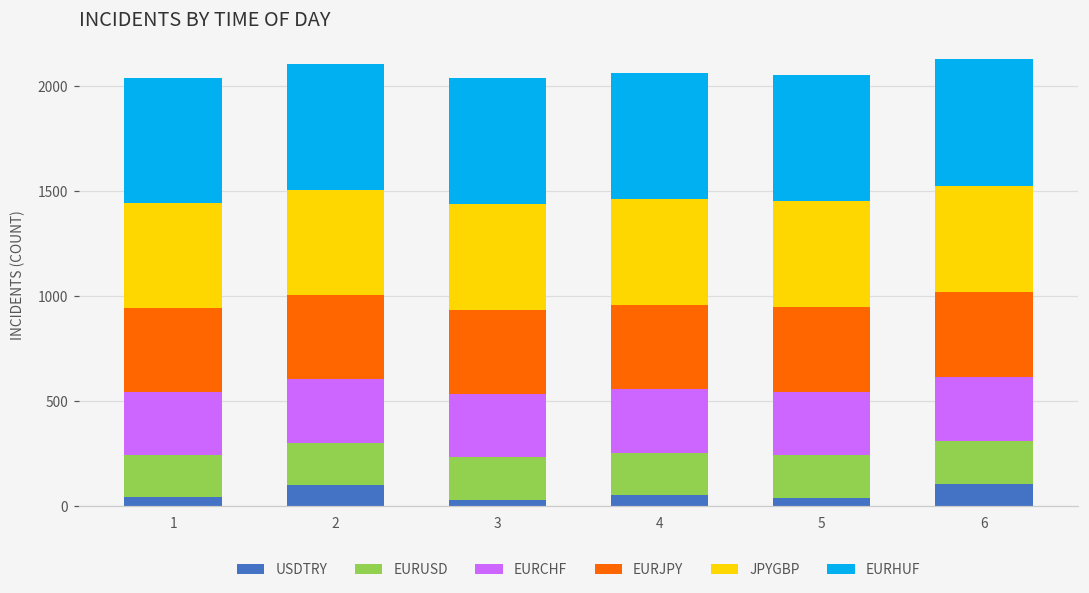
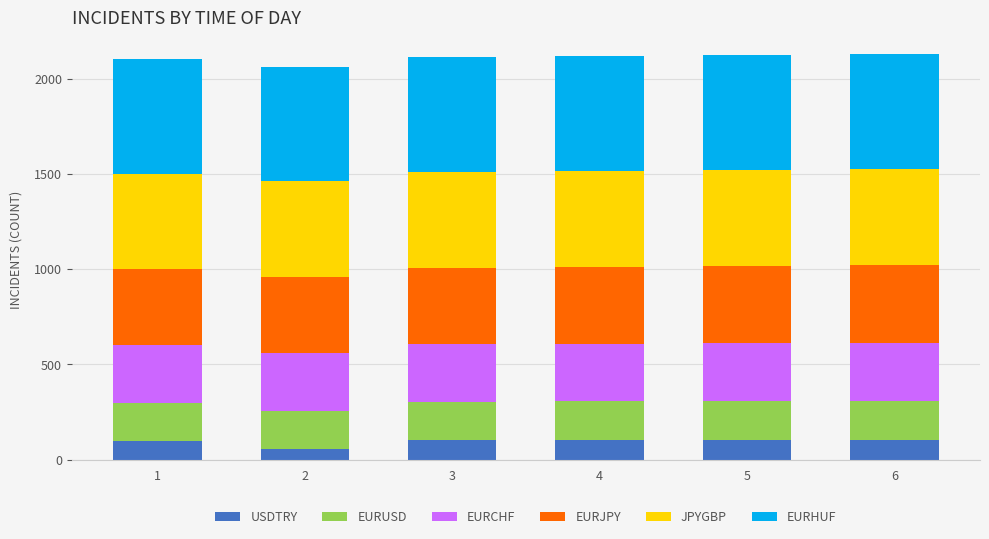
  {
    "USDTRY": {
-     "1": 40,
-     "2": 100,
-     "3": 30,
-     "4": 50,
-     "5": 40,
+     "1": 100,
+     "2": 60,
+     "3": 100,
+     "4": 100,
+     "5": 100,
      "6": 110
    },
    "EURUSD": {
      "1": 200,
      "2": 200,
      "3": 200,
      "4": 200,
      "5": 200,
      "6": 210
    },
    "EURCHF": {
      "1": 300,
      "2": 300,
      "3": 300,
      "4": 300,
      "5": 300,
      "6": 310
    },
    "EURJPY": {
      "1": 400,
      "2": 400,
      "3": 400,
      "4": 400,
      "5": 400,
      "6": 410
    },
    "JPYGBP": {
      "1": 500,
      "2": 500,
      "3": 500,
      "4": 500,
      "5": 500,
      "6": 510
    },
    "EURHUF": {
      "1": 600,
      "2": 600,
      "3": 600,
      "4": 600,
      "5": 600,
      "6": 610
    }
  }
